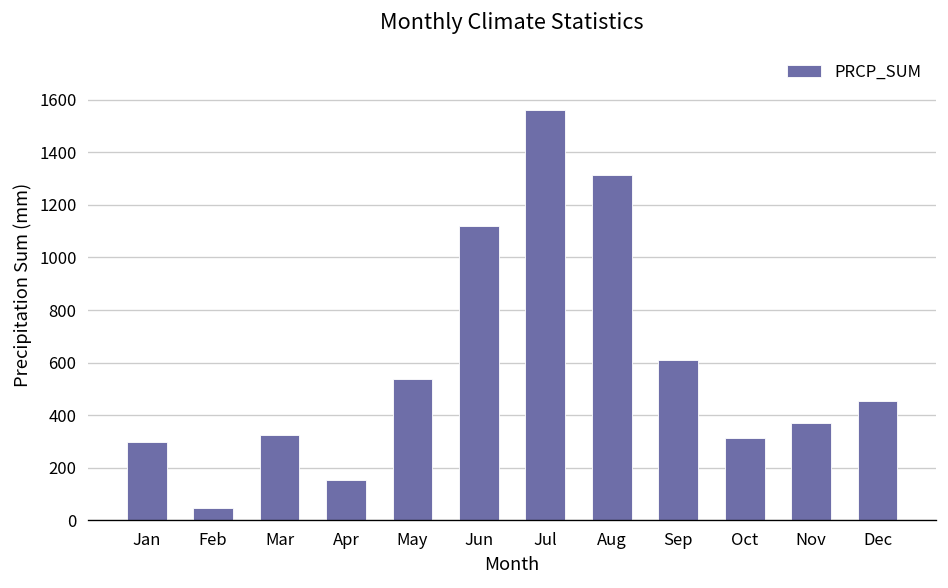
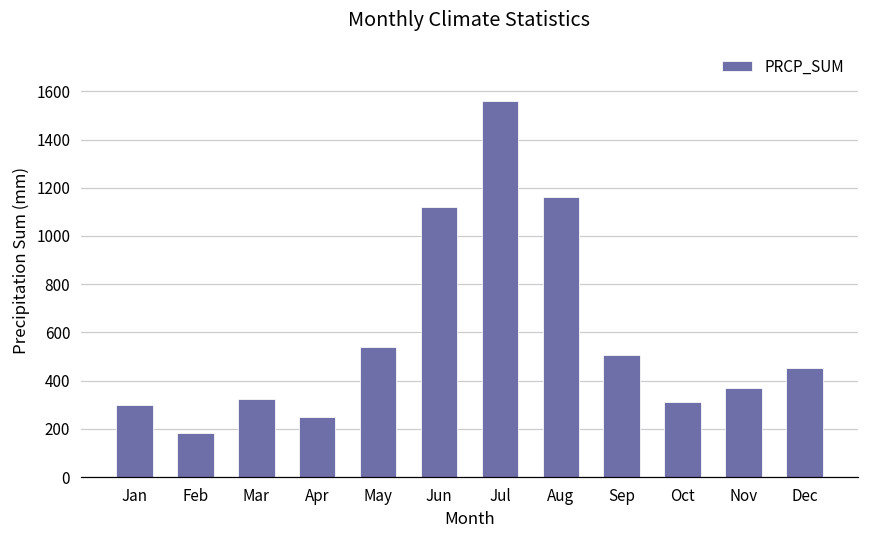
  {
    "Jan": 300,
-   "Feb": 50,
+   "Feb": 180,
    "Mar": 320,
-   "Apr": 150,
+   "Apr": 250,
    "May": 540,
    "Jun": 1120,
    "Jul": 1560,
-   "Aug": 1320,
-   "Sep": 610,
+   "Aug": 1160,
+   "Sep": 510,
    "Oct": 310,
    "Nov": 370,
    "Dec": 450
  }
